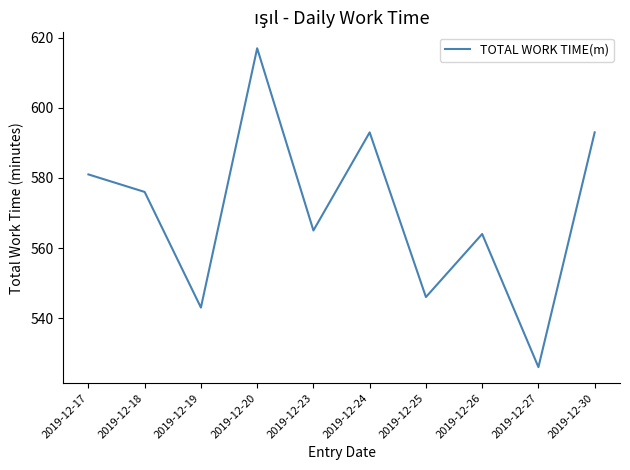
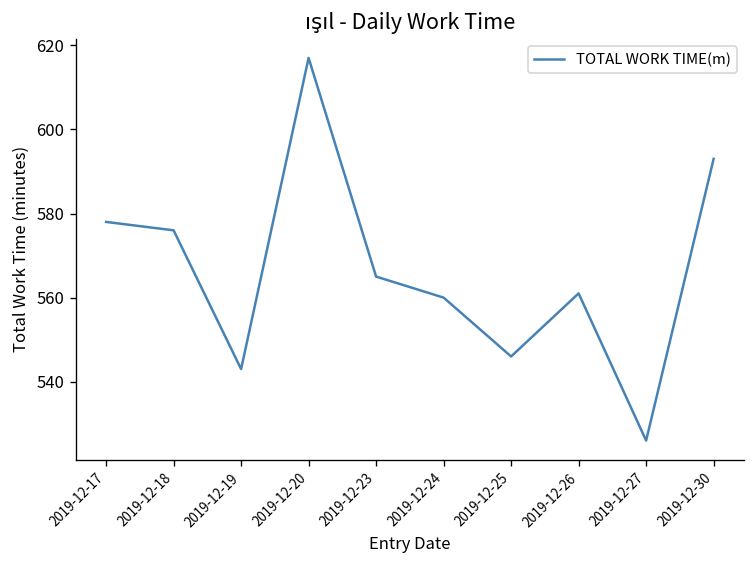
  {
-   "2019-12-17": 581,
+   "2019-12-17": 578,
    "2019-12-18": 576,
    "2019-12-19": 543,
    "2019-12-20": 617,
    "2019-12-23": 565,
-   "2019-12-24": 593,
+   "2019-12-24": 560,
    "2019-12-25": 546,
-   "2019-12-26": 564,
+   "2019-12-26": 561,
    "2019-12-27": 526,
    "2019-12-30": 593
  }
